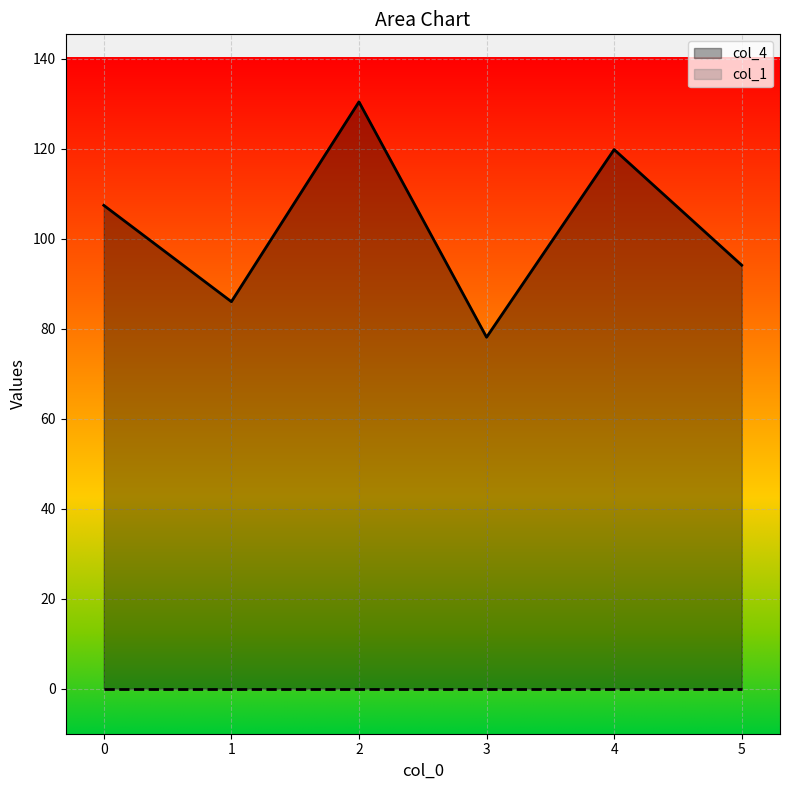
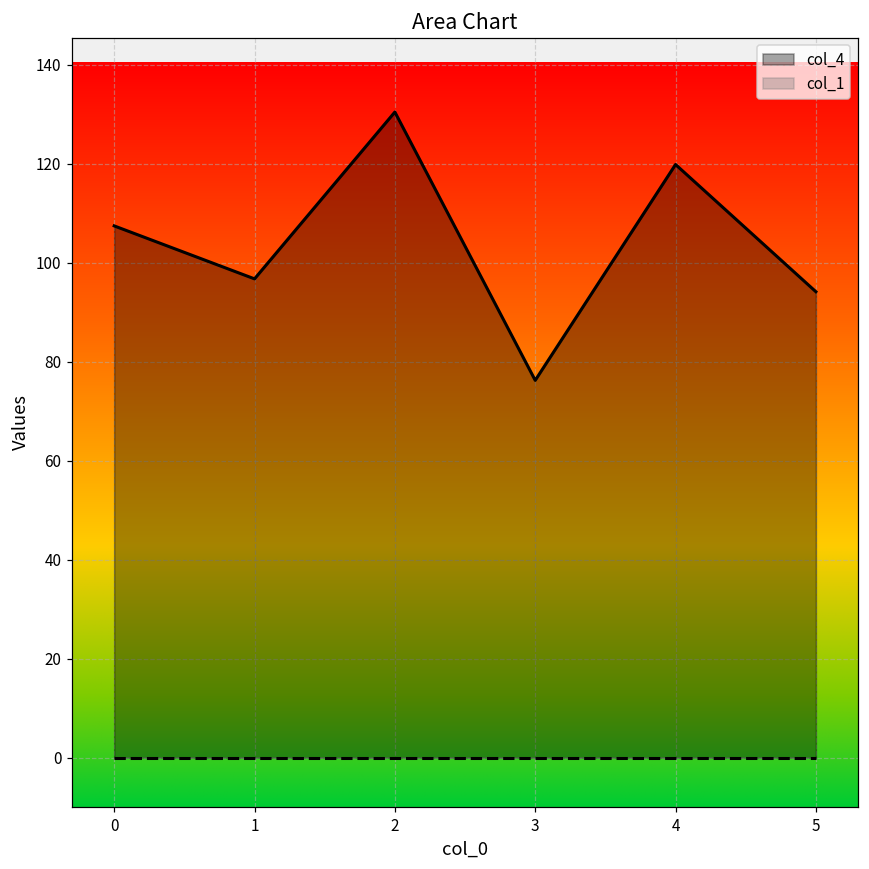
  {
    "col_4": {
      "0": 107,
-     "1": 86,
+     "1": 97,
      "2": 130,
-     "3": 78,
+     "3": 76,
      "4": 120,
      "5": 94
    },
    "col_1": {
      "0": 0,
      "1": 0,
      "2": 0,
      "3": 0,
      "4": 0,
      "5": 0
    }
  }
